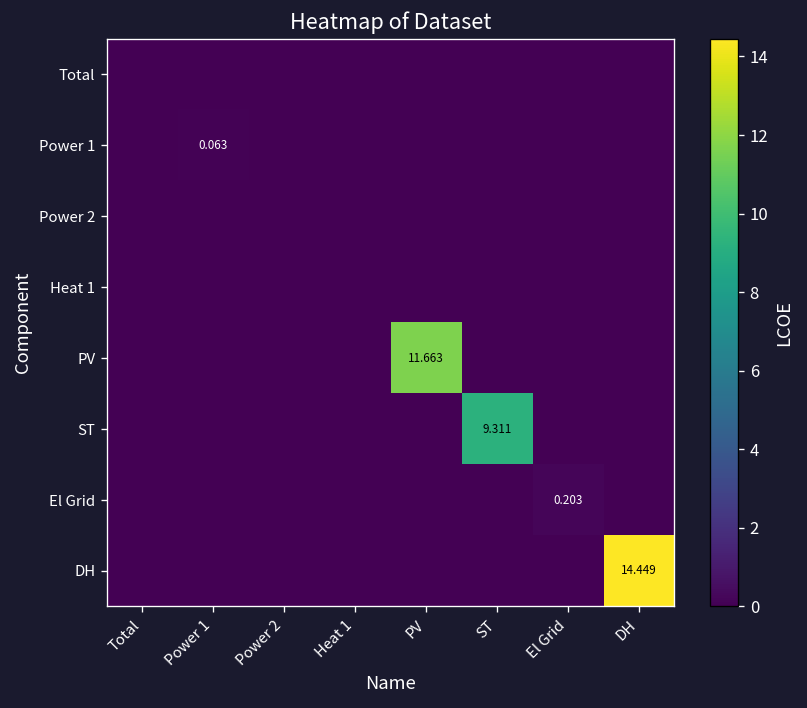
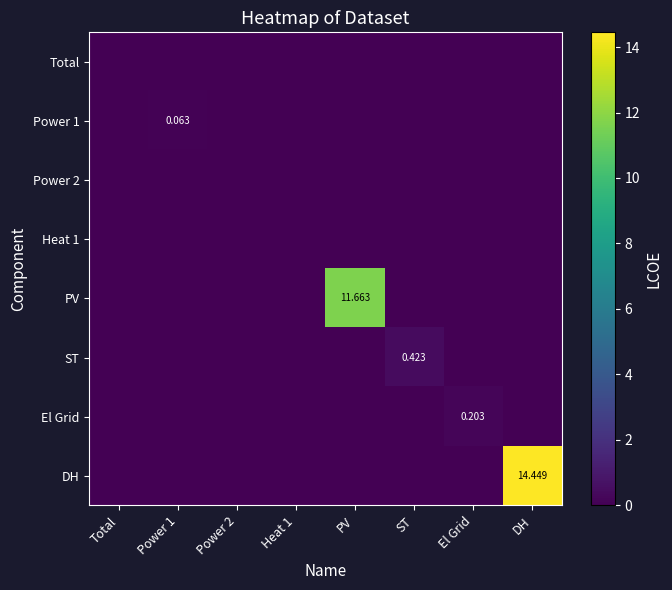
  {
    "Power 1": {
      "Power 1": 0.063
    },
    "PV": {
      "PV": 11.663
    },
    "ST": {
-     "ST": 9.311
+     "ST": 0.423
    },
    "El Grid": {
      "El Grid": 0.203
    },
    "DH": {
      "DH": 14.449
    }
  }
